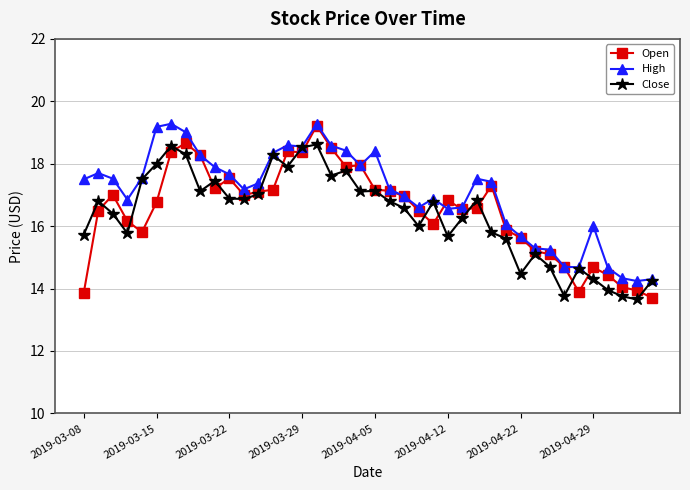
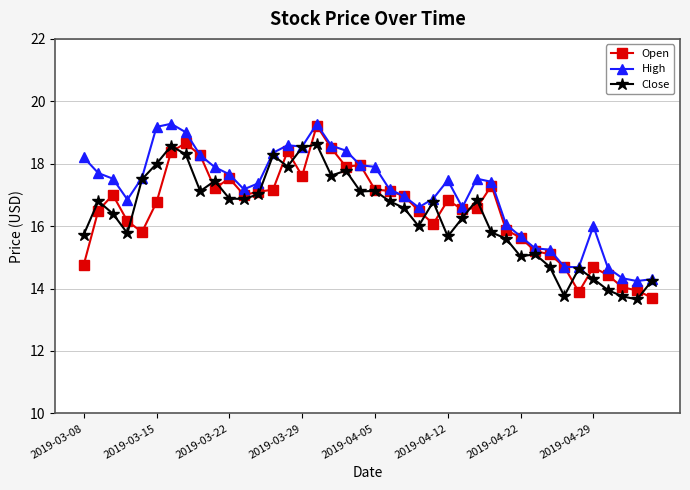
  {
    "Open": {
-     "2019-03-08": 13.9,
+     "2019-03-08": 14.8,
      "2019-03-15": 16.8,
      "2019-03-22": 17.5,
-     "2019-03-29": 18.4,
+     "2019-03-29": 17.6,
      "2019-04-12": 16.8,
      "2019-04-29": 14.7
    },
    "High": {
-     "2019-03-08": 17.5,
+     "2019-03-08": 18.2,
      "2019-03-15": 19.2,
      "2019-03-22": 17.7,
-     "2019-04-05": 18.4,
-     "2019-04-12": 16.6,
+     "2019-04-05": 17.9,
+     "2019-04-12": 17.5,
      "2019-04-29": 16.0
    },
    "Close": {
      "2019-03-08": 15.7,
      "2019-03-15": 18.0,
      "2019-03-22": 16.9,
      "2019-04-12": 15.7,
-     "2019-04-22": 14.5,
+     "2019-04-22": 15.0,
      "2019-04-29": 14.3
    }
  }
